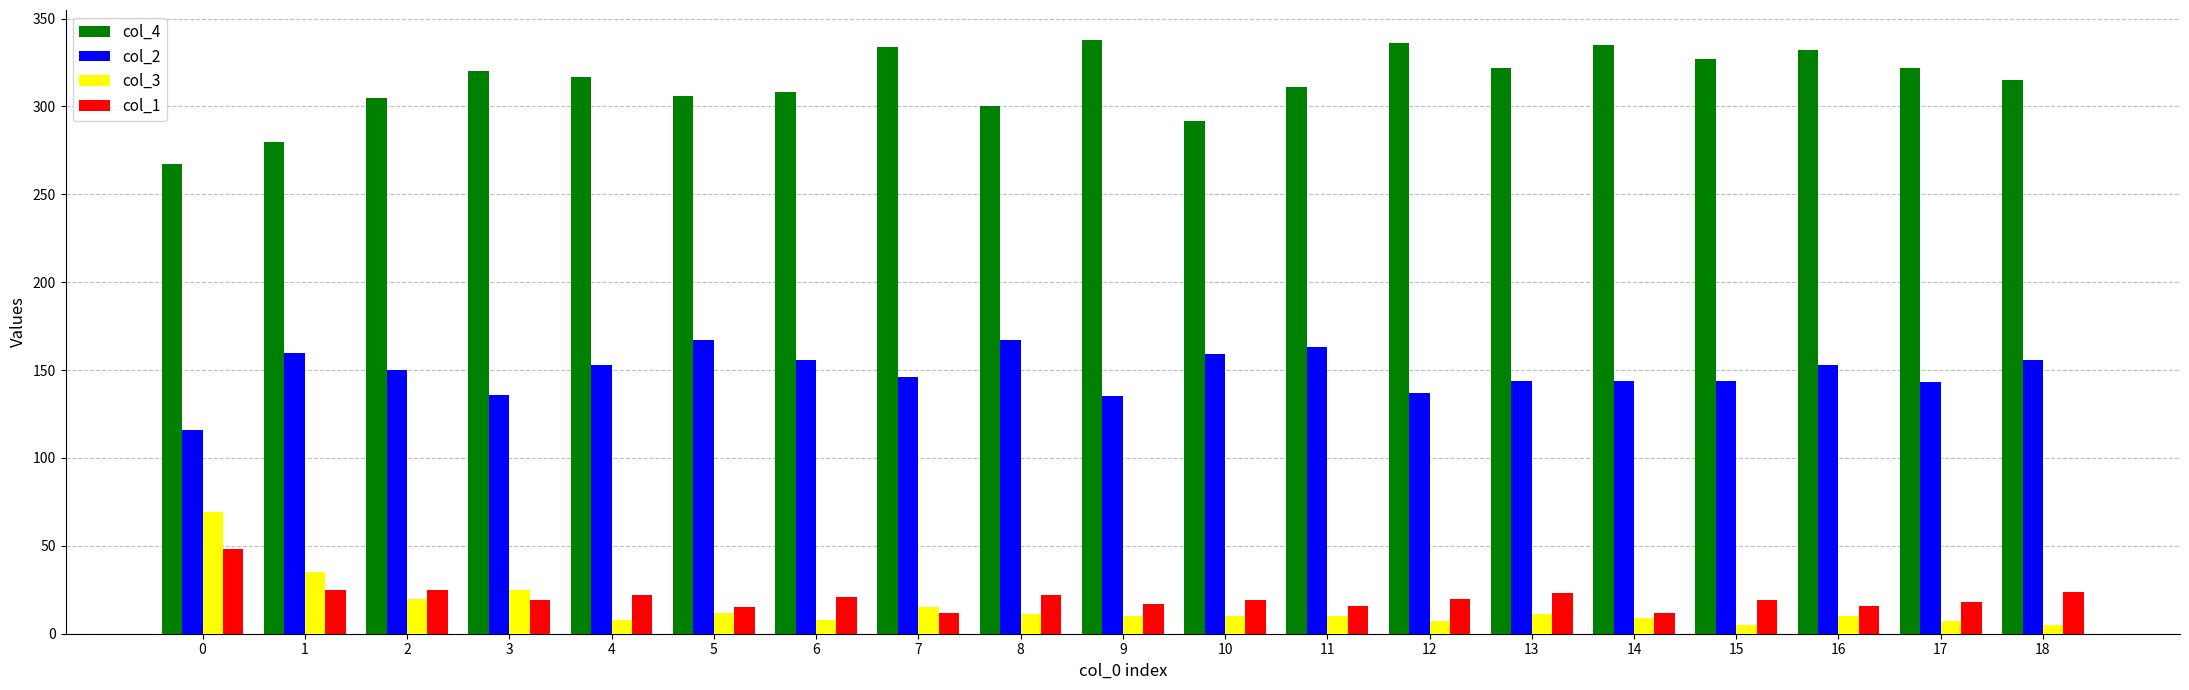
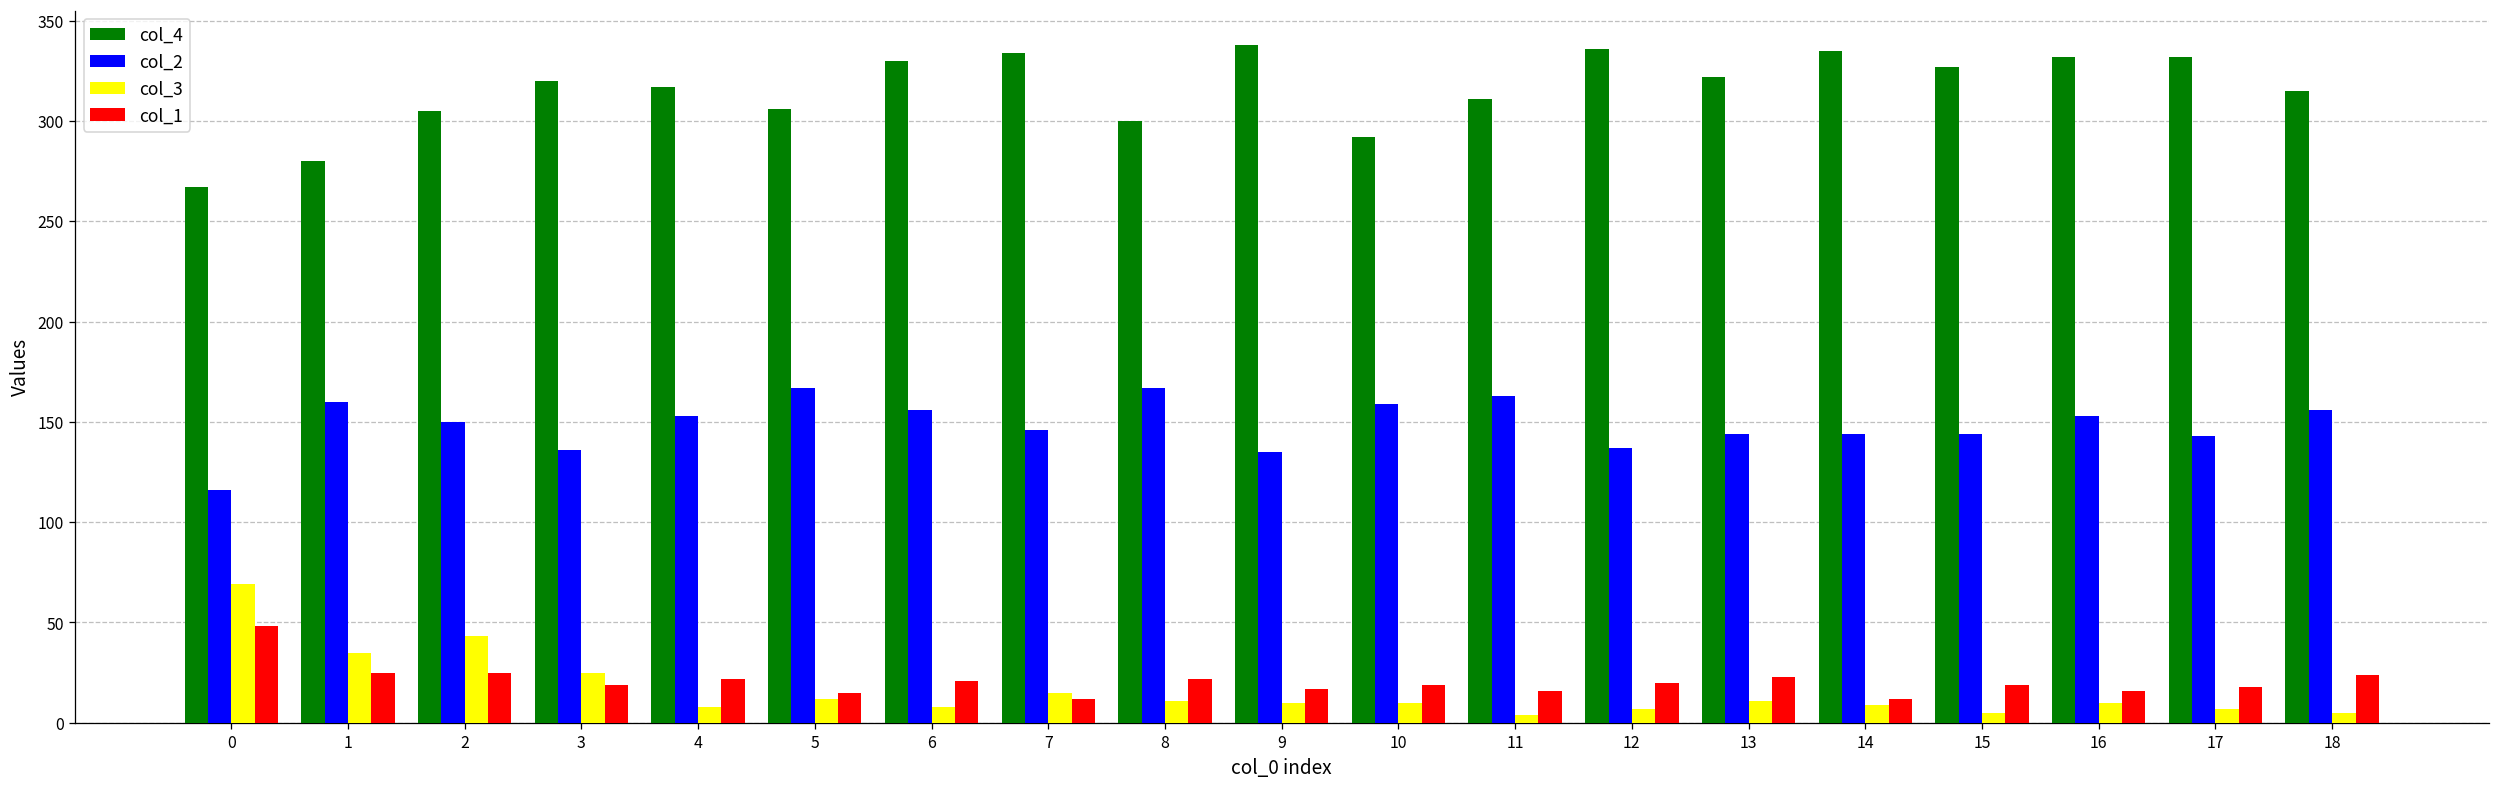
  {
    "col_4": {
      "0": 267,
      "1": 280,
      "2": 305,
      "3": 320,
      "4": 317,
      "5": 306,
-     "6": 308,
+     "6": 330,
      "7": 334,
      "8": 300,
      "9": 338,
      "10": 292,
      "11": 311,
      "12": 336,
      "13": 322,
      "14": 335,
      "15": 327,
      "16": 332,
-     "17": 322,
+     "17": 332,
      "18": 315
    },
    "col_2": {
      "0": 116,
      "1": 160,
      "2": 150,
      "3": 136,
      "4": 153,
      "5": 167,
      "6": 156,
      "7": 146,
      "8": 167,
      "9": 135,
      "10": 159,
      "11": 163,
      "12": 137,
      "13": 144,
      "14": 144,
      "15": 144,
      "16": 153,
      "17": 143,
      "18": 156
    },
    "col_3": {
      "0": 69,
      "1": 35,
-     "2": 20,
+     "2": 43,
      "3": 25,
      "4": 8,
      "5": 12,
      "6": 8,
      "7": 15,
      "8": 11,
      "9": 10,
      "10": 10,
-     "11": 10,
+     "11": 4,
      "12": 7,
      "13": 11,
      "14": 9,
      "15": 5,
      "16": 10,
      "17": 7,
      "18": 5
    },
    "col_1": {
      "0": 48,
      "1": 25,
      "2": 25,
      "3": 19,
      "4": 22,
      "5": 15,
      "6": 21,
      "7": 12,
      "8": 22,
      "9": 17,
      "10": 19,
      "11": 16,
      "12": 20,
      "13": 23,
      "14": 12,
      "15": 19,
      "16": 16,
      "17": 18,
      "18": 24
    }
  }
